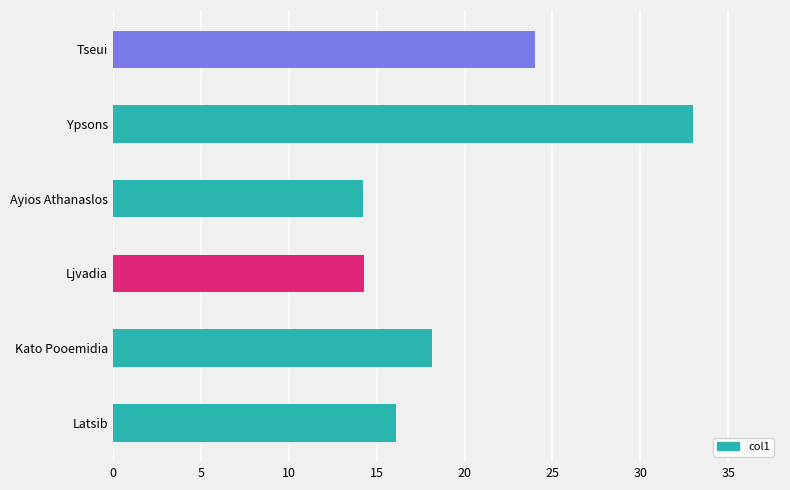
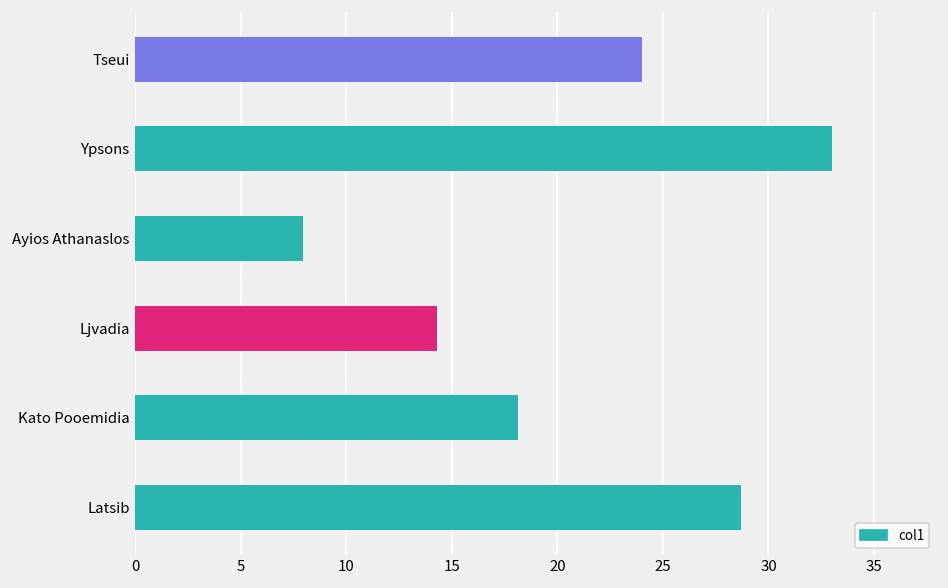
  {
    "Tseui": 24.0,
    "Ypsons": 33.0,
-   "Ayios Athanaslos": 14.2,
+   "Ayios Athanaslos": 7.9,
    "Ljvadia": 14.3,
    "Kato Pooemidia": 18.2,
-   "Latsib": 16.1
+   "Latsib": 28.7
  }
